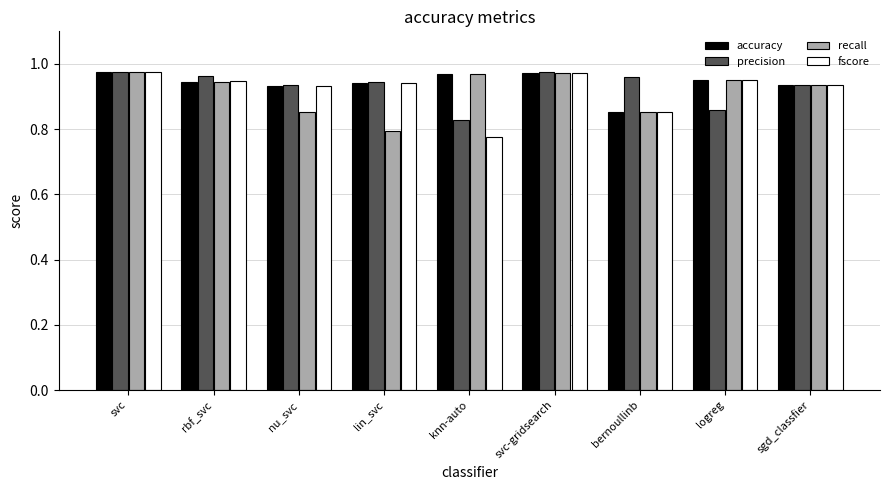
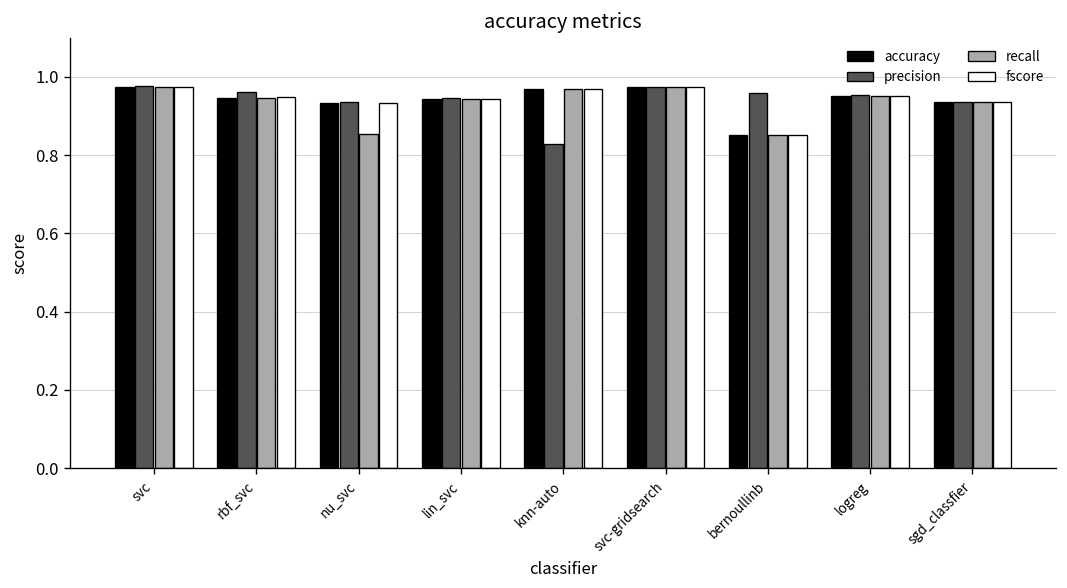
  {
    "accuracy": {
      "svc": 0.97,
      "rbf_svc": 0.94,
      "nu_svc": 0.93,
      "lin_svc": 0.94,
      "knn-auto": 0.97,
      "svc-gridsearch": 0.97,
      "bernoullinb": 0.85,
      "logreg": 0.95,
      "sgd_classfier": 0.93
    },
    "precision": {
      "svc": 0.98,
      "rbf_svc": 0.96,
      "nu_svc": 0.94,
      "lin_svc": 0.95,
      "knn-auto": 0.83,
      "svc-gridsearch": 0.97,
      "bernoullinb": 0.96,
-     "logreg": 0.86,
+     "logreg": 0.95,
      "sgd_classfier": 0.94
    },
    "recall": {
      "svc": 0.97,
      "rbf_svc": 0.94,
      "nu_svc": 0.85,
-     "lin_svc": 0.80,
+     "lin_svc": 0.94,
      "knn-auto": 0.97,
      "svc-gridsearch": 0.97,
      "bernoullinb": 0.85,
      "logreg": 0.95,
      "sgd_classfier": 0.93
    },
    "fscore": {
      "svc": 0.97,
      "rbf_svc": 0.95,
      "nu_svc": 0.93,
      "lin_svc": 0.94,
-     "knn-auto": 0.78,
+     "knn-auto": 0.97,
      "svc-gridsearch": 0.97,
      "bernoullinb": 0.85,
      "logreg": 0.95,
      "sgd_classfier": 0.93
    }
  }
